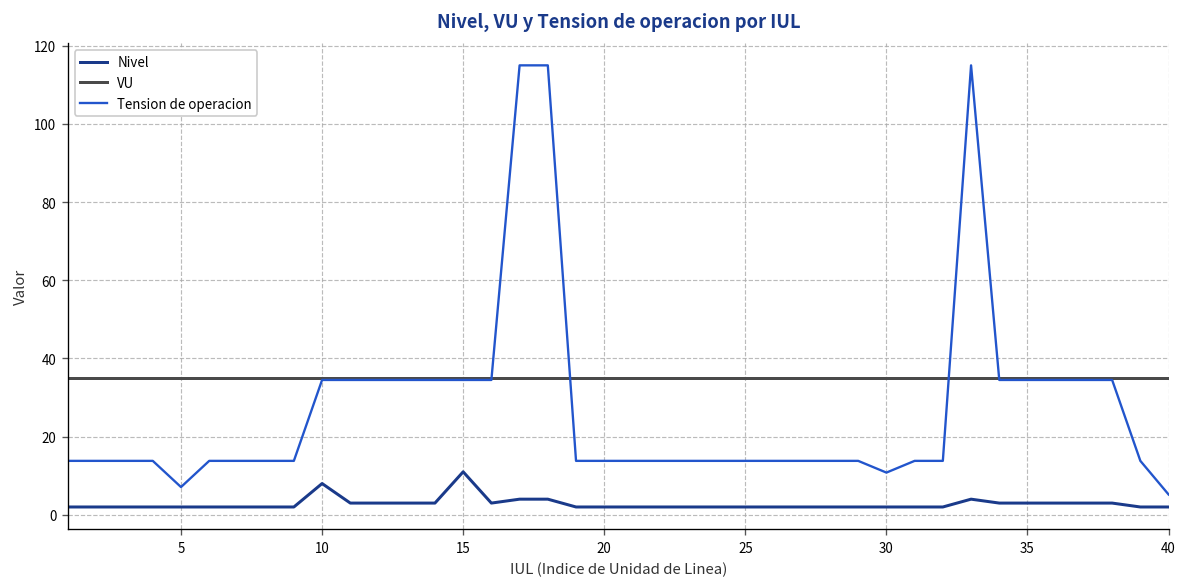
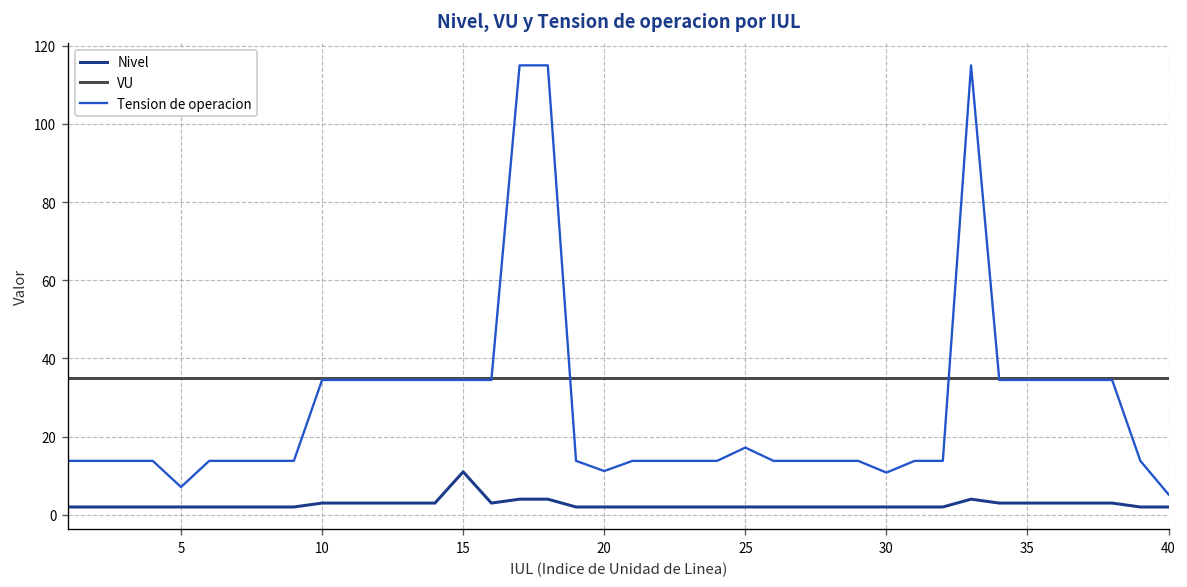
  {
    "Nivel": {
      "5": 2,
-     "10": 8,
+     "10": 3,
      "15": 11,
      "20": 2,
      "25": 2,
      "30": 2,
      "35": 3,
      "40": 2
    },
    "VU": {
      "5": 35,
      "20": 35,
      "25": 35,
      "30": 35,
      "40": 35
    },
    "Tension de operacion": {
      "5": 7,
-     "20": 14,
-     "25": 14,
+     "20": 11,
+     "25": 17,
      "30": 11,
      "40": 5
    }
  }
